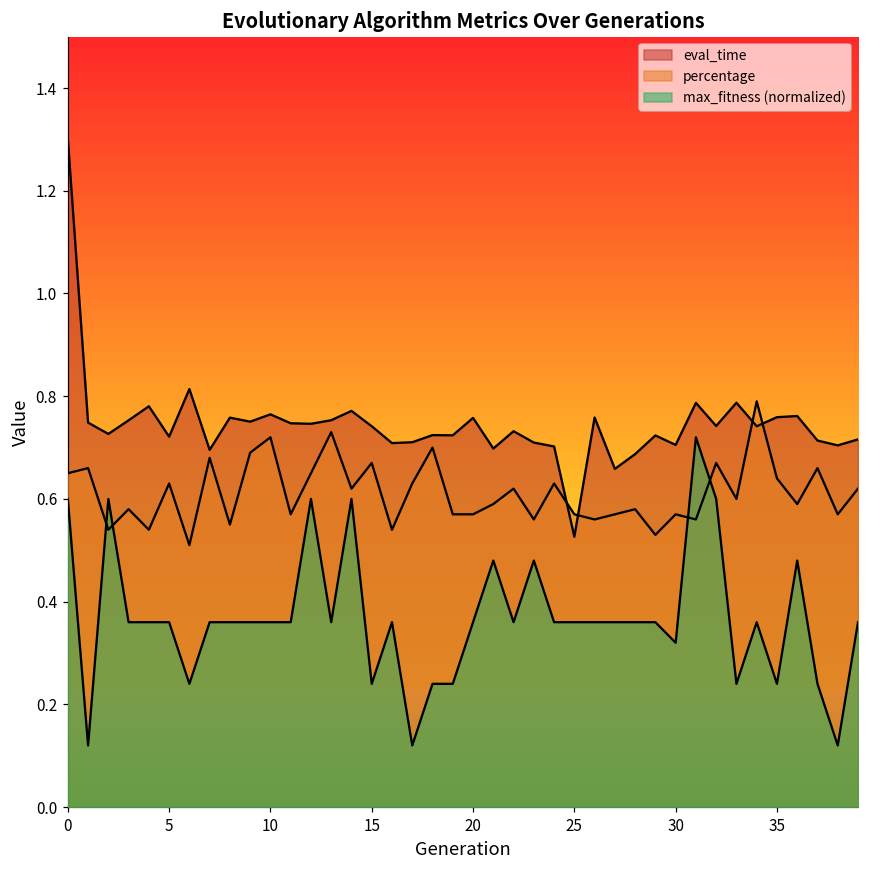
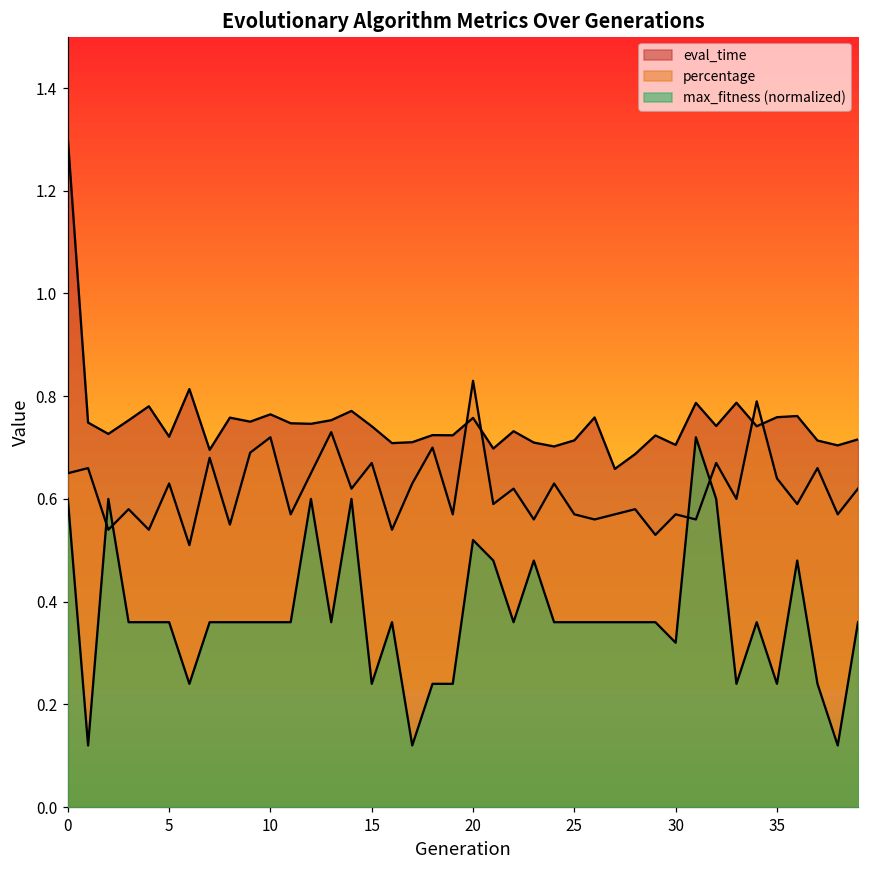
  {
    "eval_time": {
      "0": 1.30,
      "5": 0.72,
      "10": 0.76,
      "15": 0.74,
      "20": 0.76,
-     "25": 0.53,
+     "25": 0.71,
      "30": 0.71,
      "35": 0.76
    },
    "percentage": {
      "0": 0.65,
      "5": 0.63,
      "10": 0.72,
      "15": 0.67,
-     "20": 0.57,
+     "20": 0.83,
      "25": 0.57,
      "30": 0.57,
      "35": 0.64
    },
    "max_fitness (normalized)": {
      "0": 0.60,
      "5": 0.36,
      "10": 0.36,
      "15": 0.24,
-     "20": 0.36,
+     "20": 0.52,
      "25": 0.36,
      "30": 0.32,
      "35": 0.24
    }
  }
